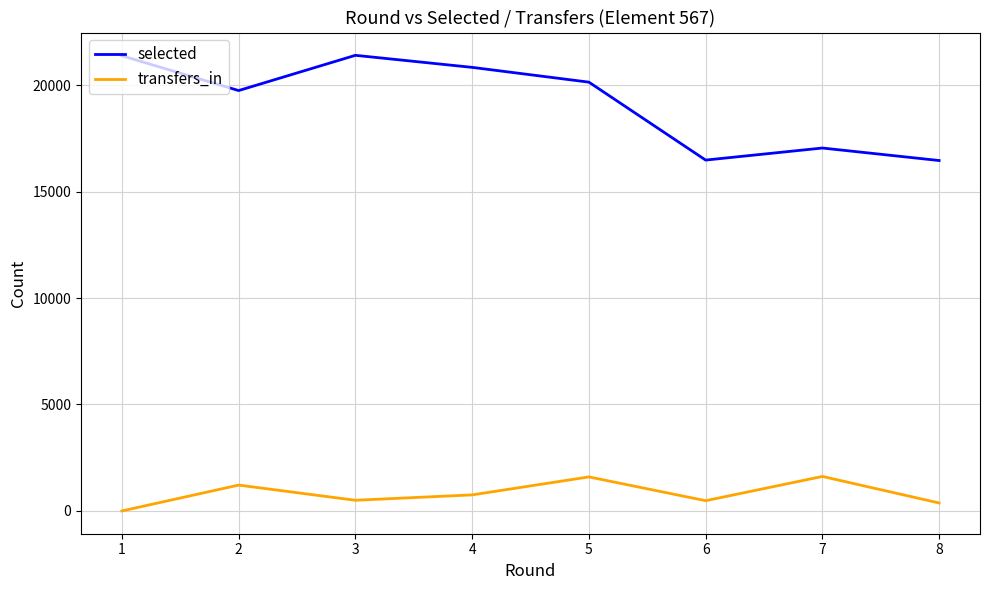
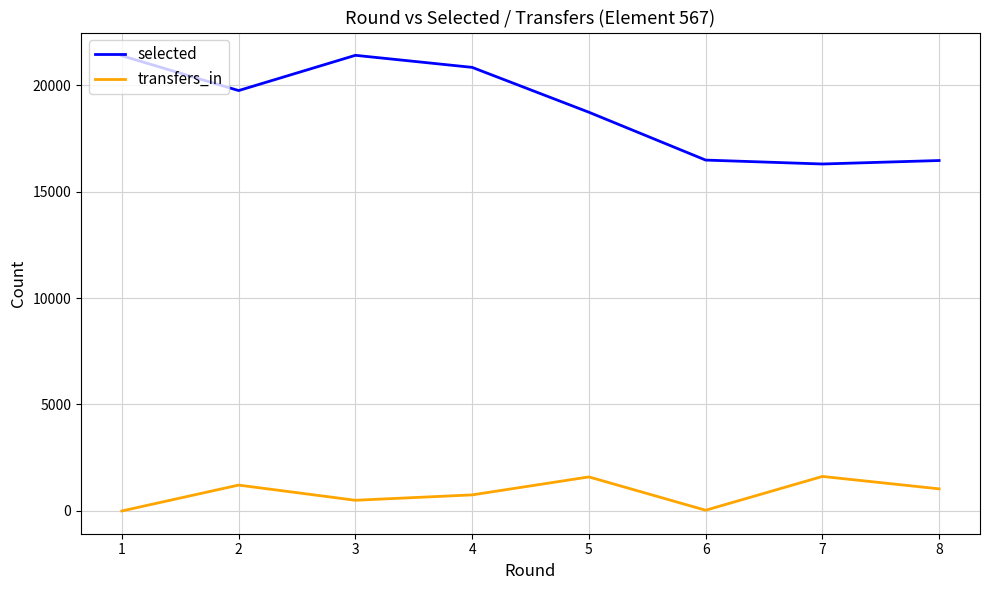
  {
    "selected": {
      "2": 19700,
      "3": 21400,
      "4": 20800,
-     "5": 20100,
+     "5": 18700,
      "6": 16500,
-     "7": 17000,
+     "7": 16300,
      "8": 16500
    },
    "transfers_in": {
      "1": 0,
      "2": 1200,
      "3": 500,
      "4": 800,
      "5": 1600,
-     "6": 500,
+     "6": 0,
      "7": 1600,
-     "8": 400
+     "8": 1000
    }
  }
